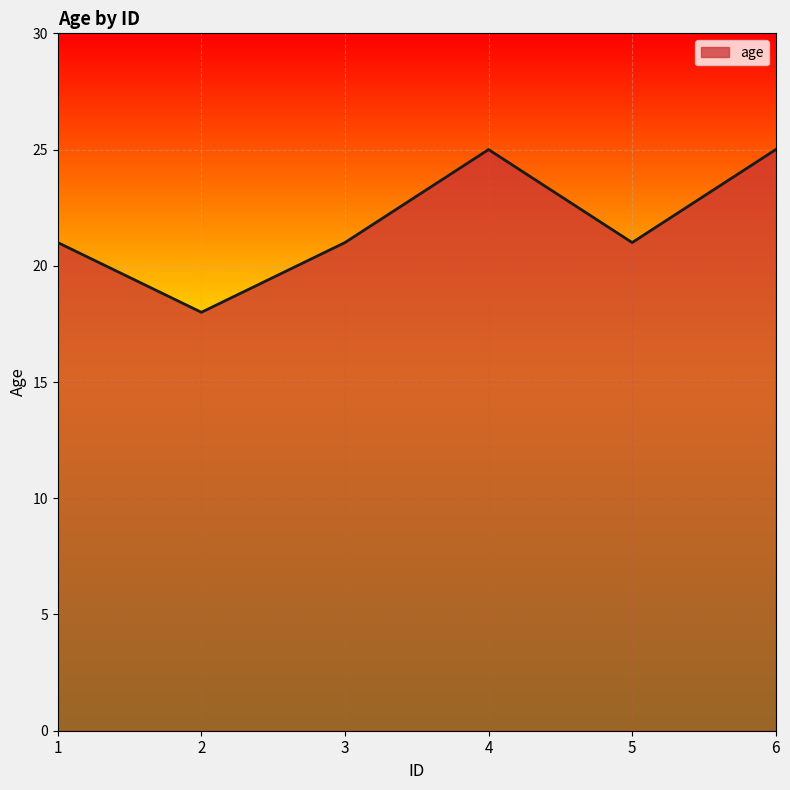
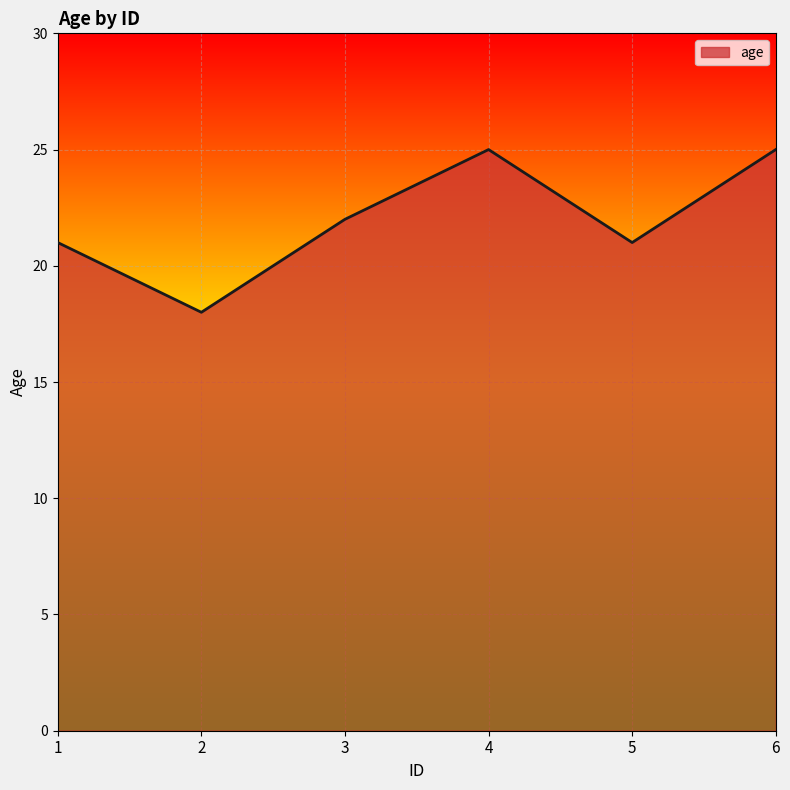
  {
    "1": 21,
    "2": 18,
-   "3": 21,
+   "3": 22,
    "4": 25,
    "5": 21,
    "6": 25
  }
